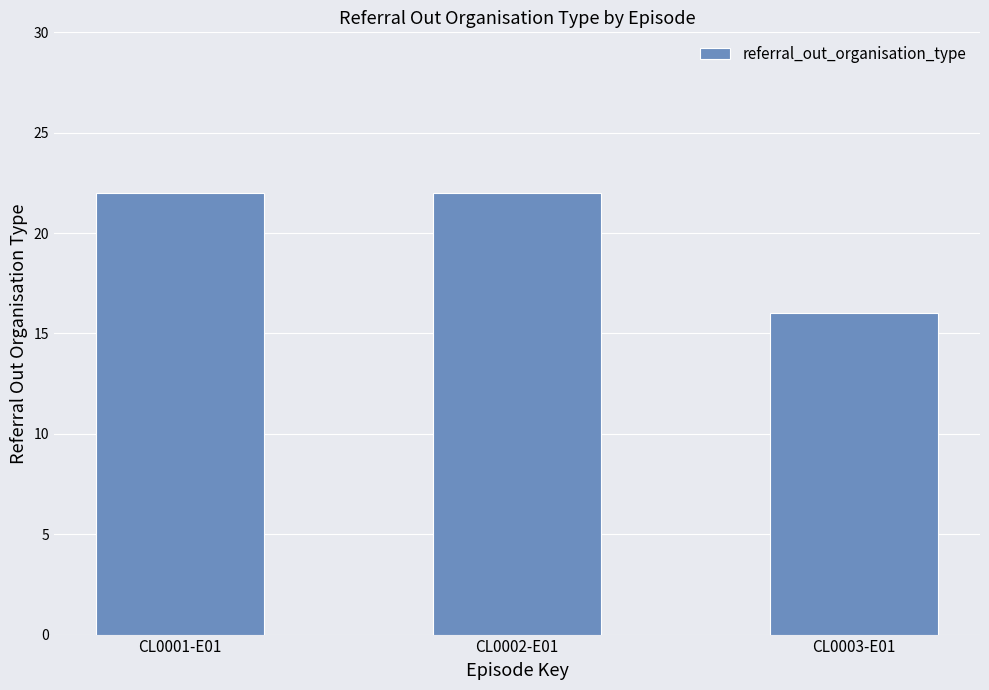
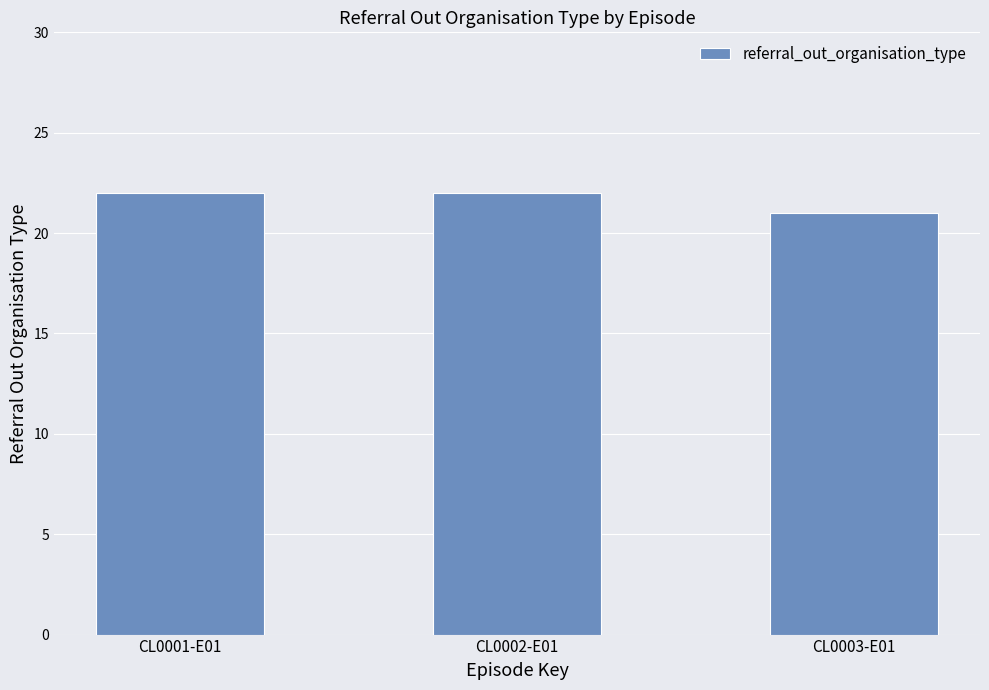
  {
    "CL0001-E01": 22,
    "CL0002-E01": 22,
-   "CL0003-E01": 16
+   "CL0003-E01": 21
  }
